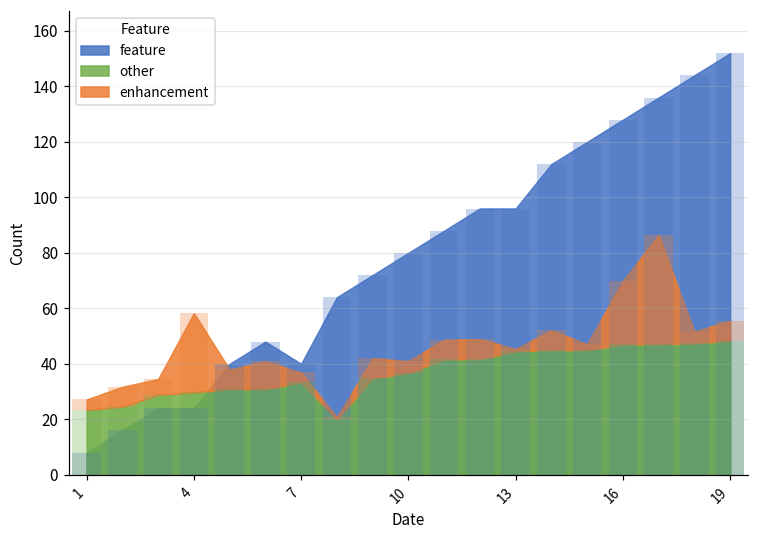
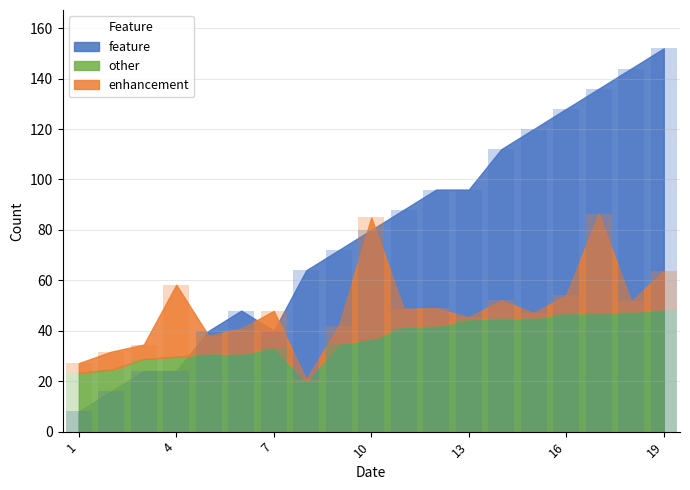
  {
    "feature": {
      "1": 8,
      "4": 24,
      "7": 40,
      "10": 80,
      "13": 96,
      "16": 128,
      "19": 152
    },
    "other": {
      "1": 23,
      "4": 30,
      "7": 33,
      "10": 37,
      "16": 47,
      "19": 48
    },
    "enhancement": {
      "1": 4,
      "4": 29,
-     "7": 4,
-     "10": 4,
-     "16": 23,
-     "19": 7
+     "7": 15,
+     "10": 48,
+     "16": 7,
+     "19": 15
    }
  }
